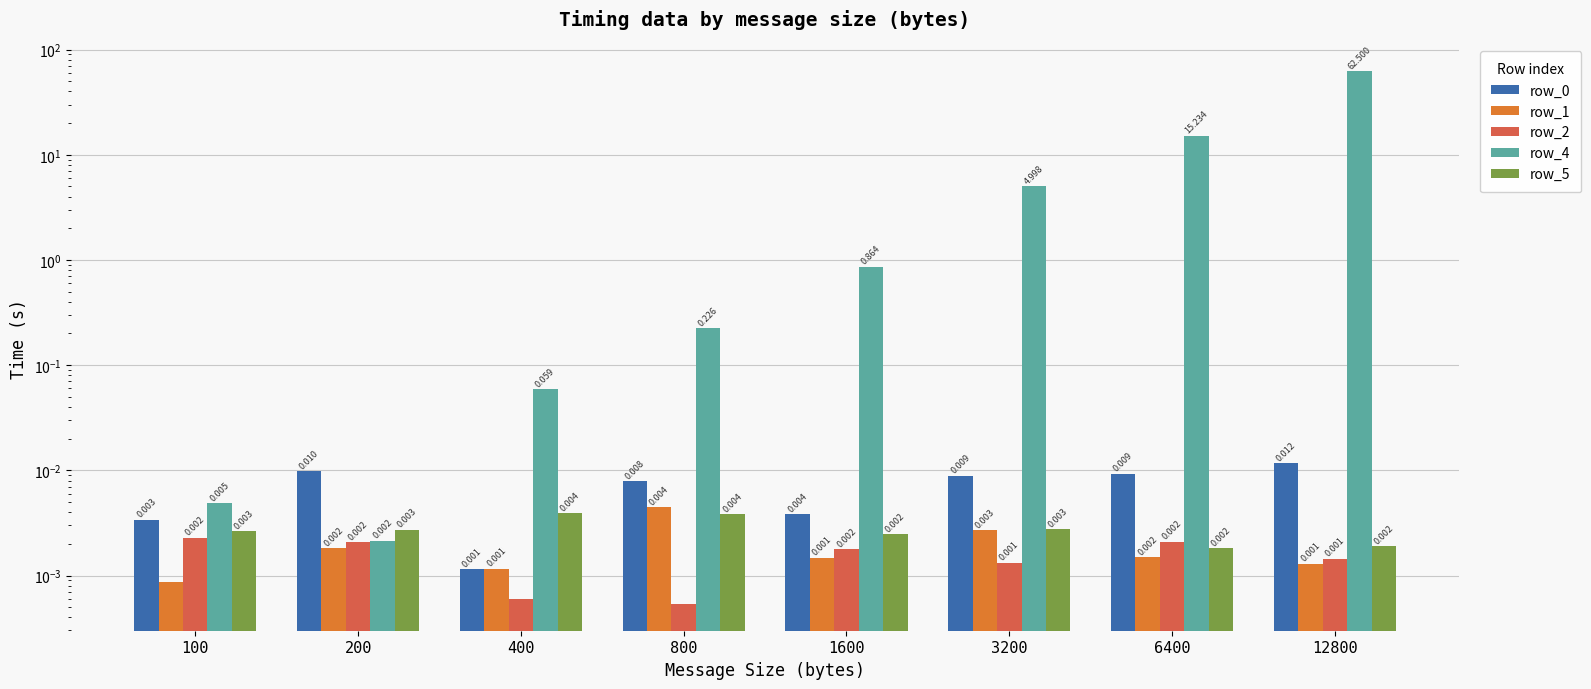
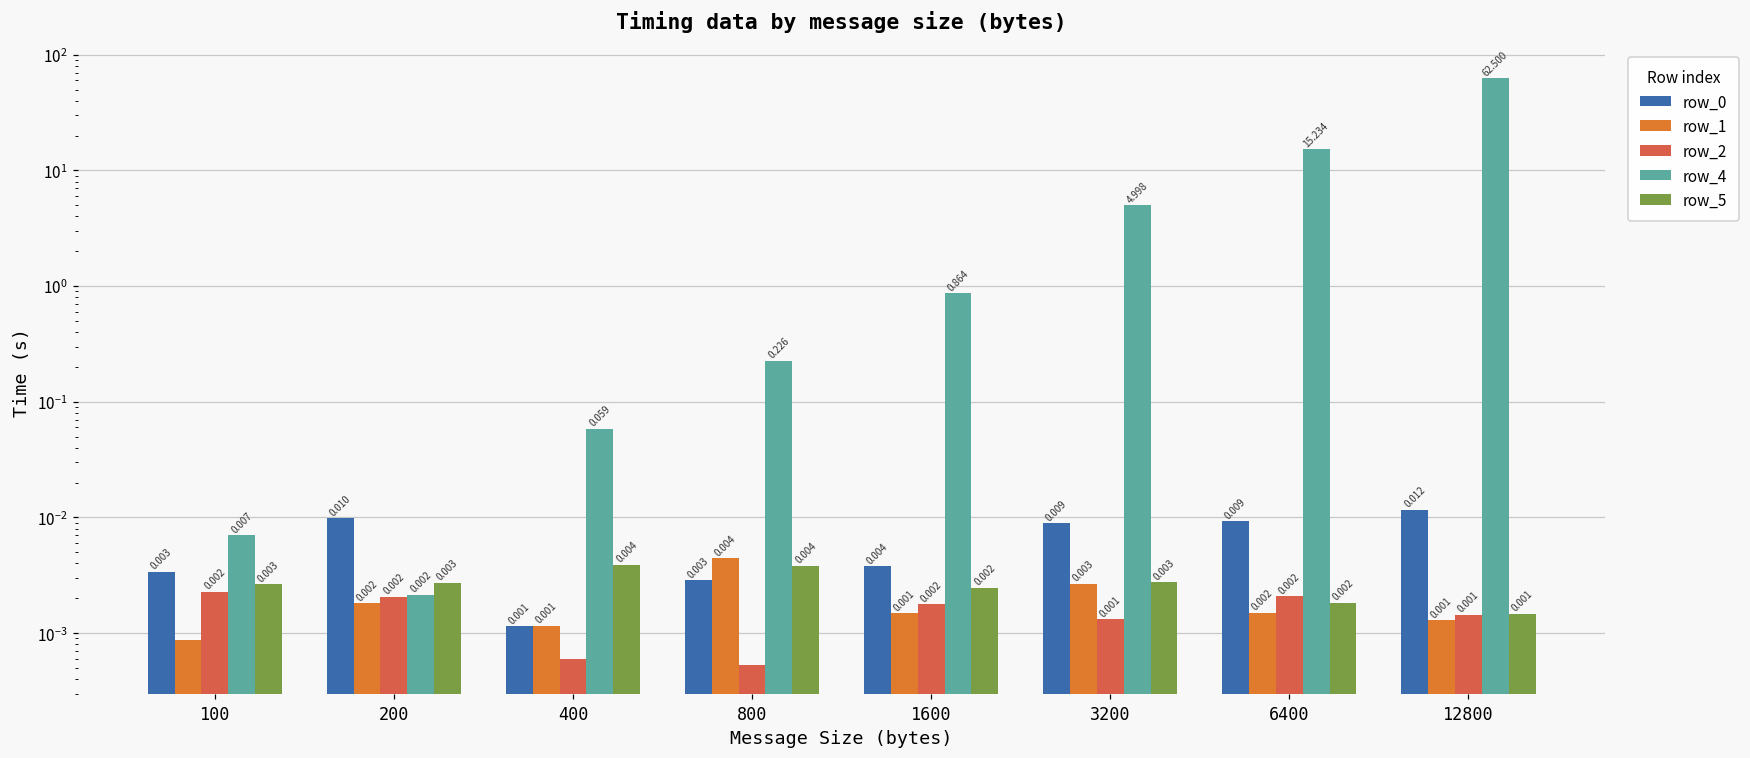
  {
    "row_0": {
      "100": 0.003,
      "200": 0.010,
      "400": 0.001,
-     "800": 0.008,
+     "800": 0.003,
      "1600": 0.004,
      "3200": 0.009,
      "6400": 0.009,
      "12800": 0.012
    },
    "row_4": {
-     "100": 0.005,
+     "100": 0.007,
      "200": 0.002,
      "400": 0.059,
      "800": 0.226,
      "1600": 0.864,
      "3200": 4.998,
      "6400": 15.234,
      "12800": 62.500
    },
    "row_5": {
      "100": 0.003,
      "200": 0.003,
      "400": 0.004,
      "800": 0.004,
      "1600": 0.002,
      "3200": 0.003,
      "6400": 0.002,
-     "12800": 0.002
+     "12800": 0.001
    }
  }
